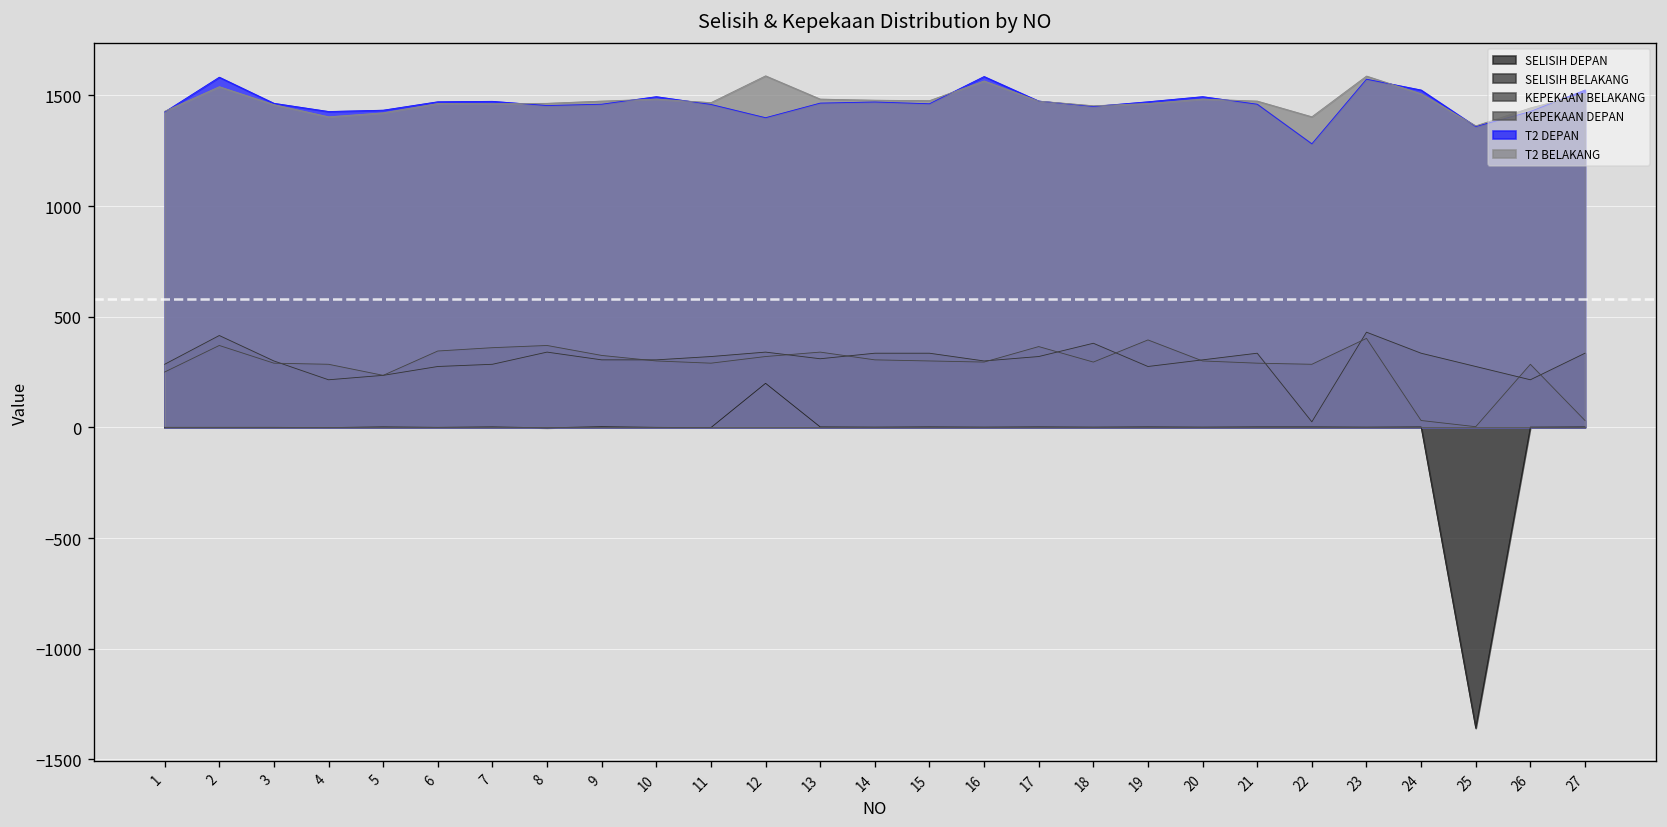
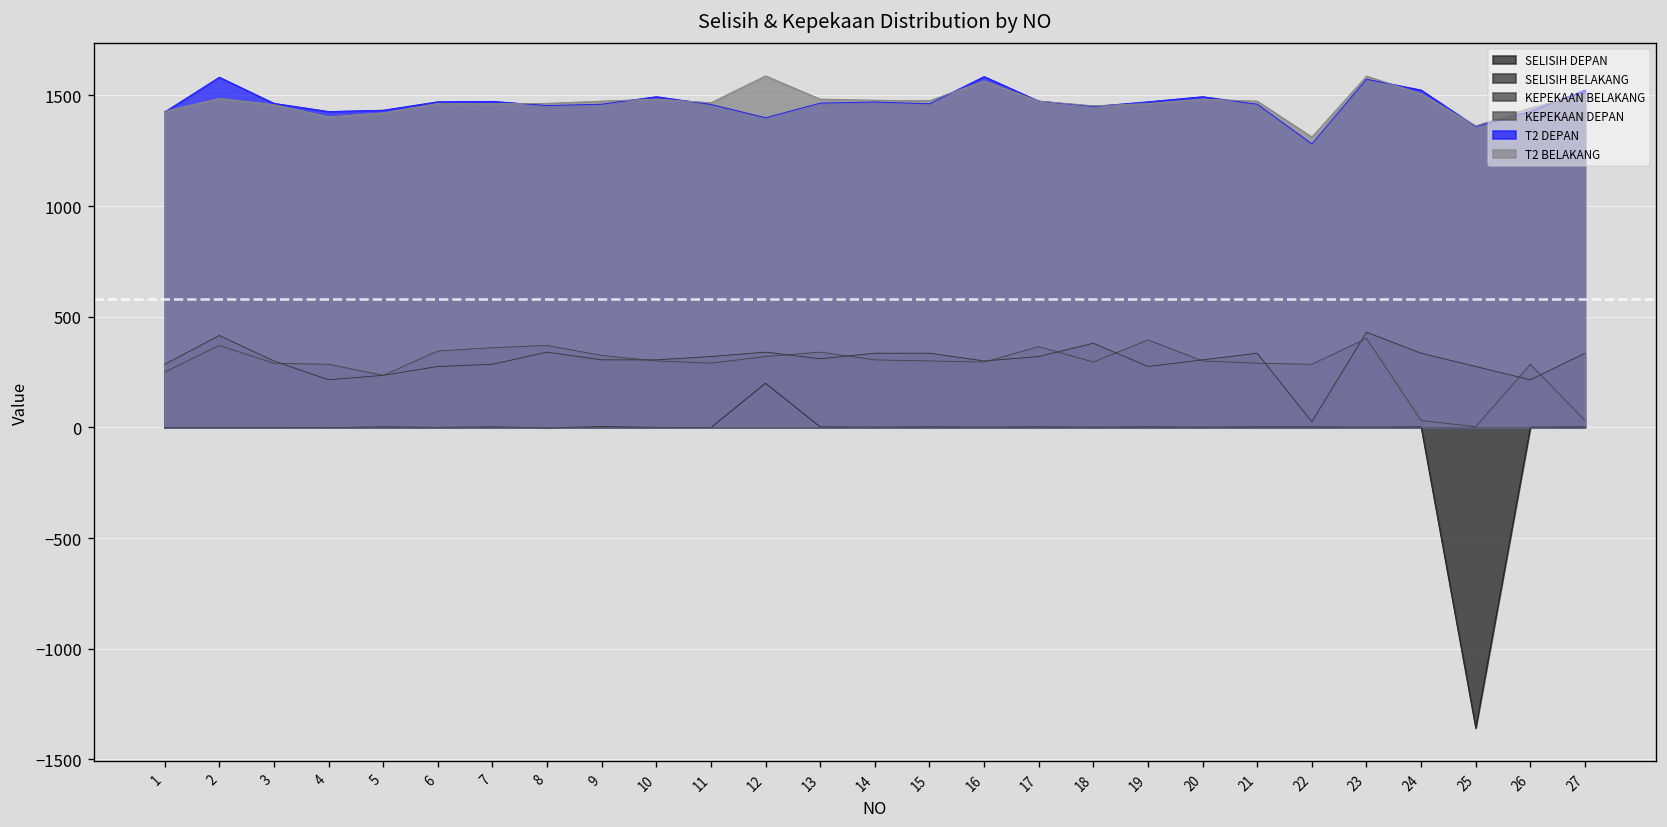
  {
    "T2 DEPAN": {
      "2": 1580,
      "4": 1430,
      "9": 1460,
      "12": 1400,
      "13": 1470,
      "15": 1460,
      "16": 1590,
      "21": 1460,
      "22": 1280,
      "24": 1520
    },
    "T2 BELAKANG": {
-     "2": 1540,
+     "2": 1490,
      "4": 1400,
      "9": 1470,
      "12": 1590,
      "13": 1480,
      "15": 1480,
      "16": 1570,
      "21": 1470,
-     "22": 1400,
+     "22": 1310,
      "24": 1510
    }
  }
